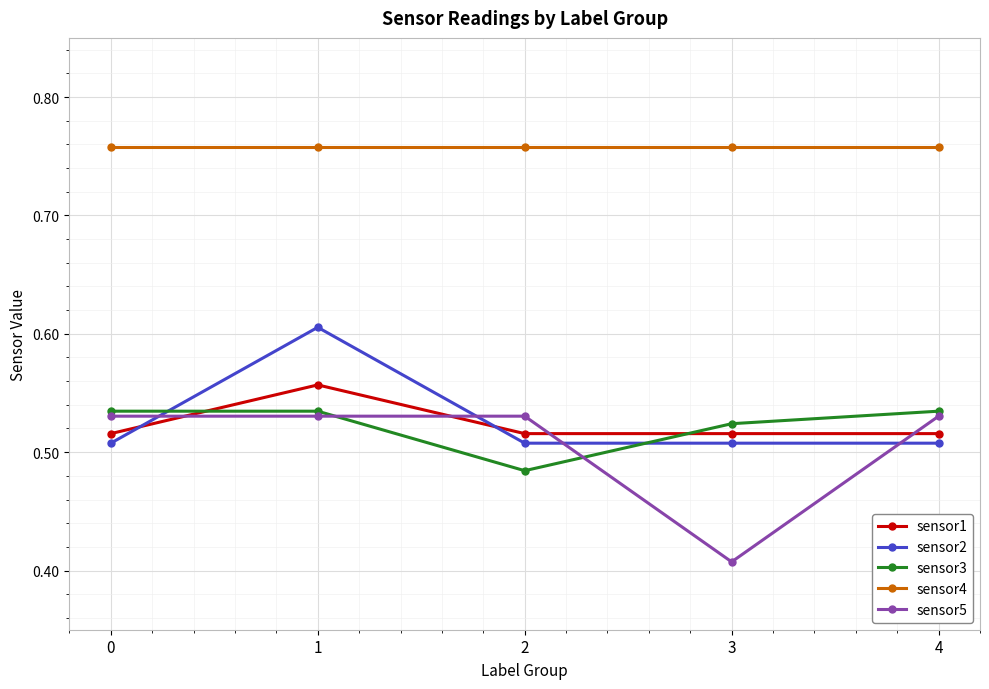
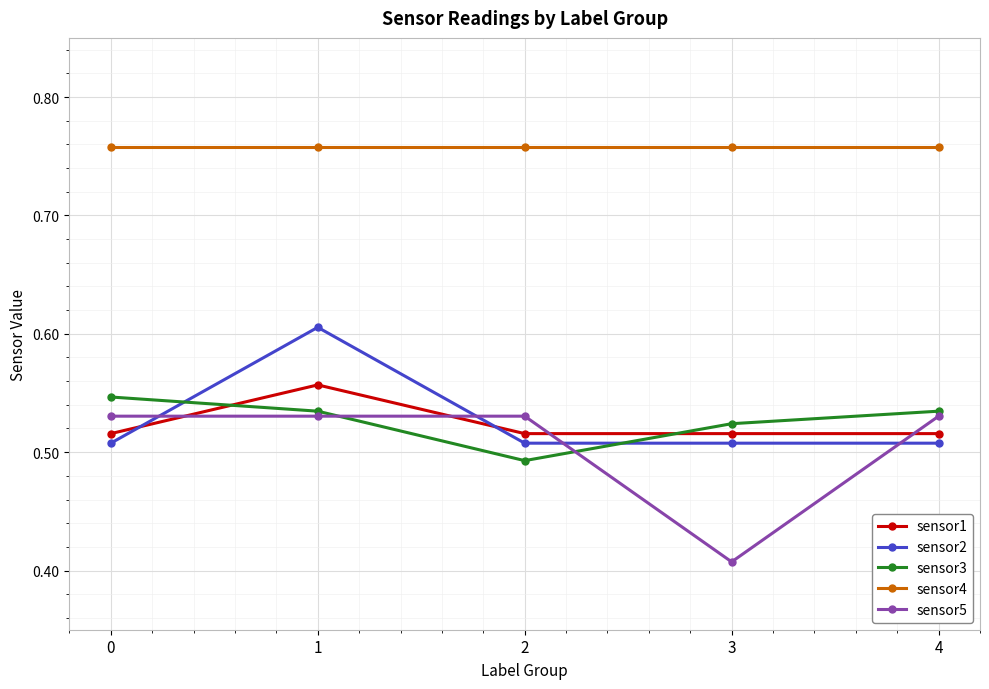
  {
    "sensor1": {
      "0": 0.516,
      "1": 0.557,
      "2": 0.516,
      "3": 0.516,
      "4": 0.516
    },
    "sensor2": {
      "0": 0.508,
      "1": 0.605,
      "2": 0.508,
      "3": 0.508,
      "4": 0.508
    },
    "sensor3": {
-     "0": 0.535,
+     "0": 0.547,
      "1": 0.535,
-     "2": 0.484,
+     "2": 0.493,
      "3": 0.524,
      "4": 0.535
    },
    "sensor4": {
      "0": 0.757,
      "1": 0.757,
      "2": 0.757,
      "3": 0.757,
      "4": 0.757
    },
    "sensor5": {
      "0": 0.530,
      "1": 0.530,
      "2": 0.530,
      "3": 0.407,
      "4": 0.530
    }
  }
